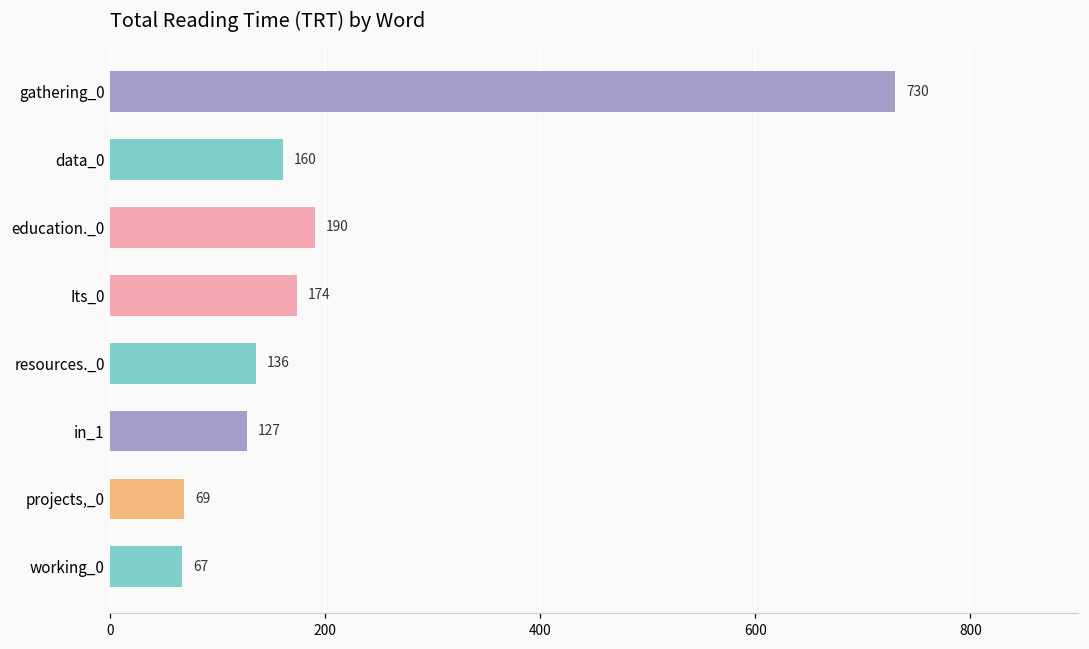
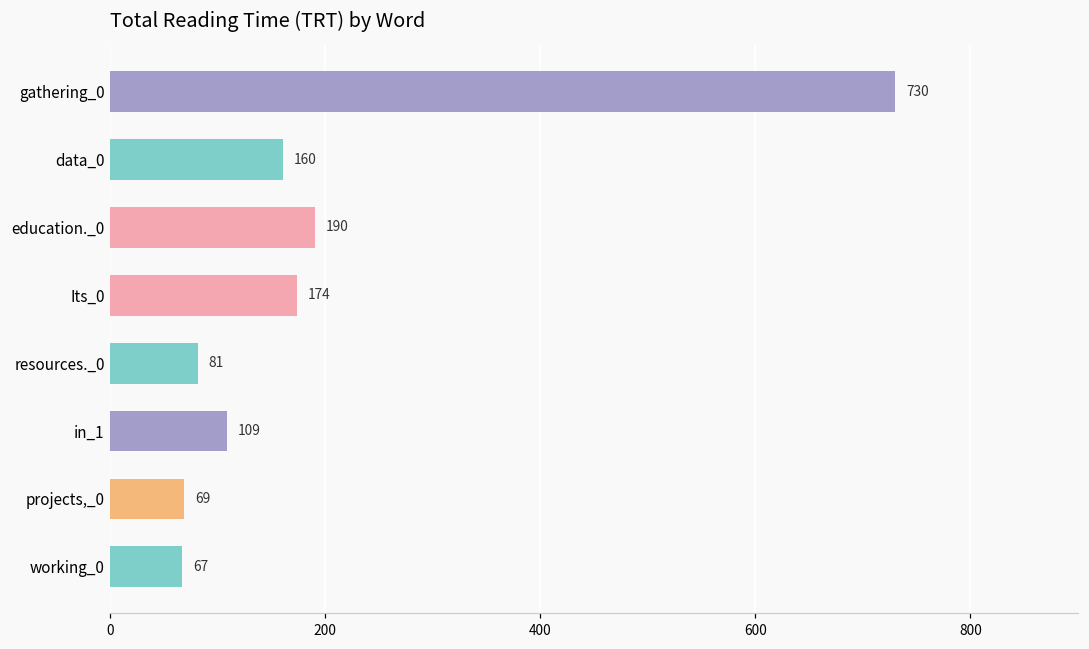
  {
    "gathering_0": 730,
    "data_0": 160,
    "Its_0": 174,
-   "resources._0": 136,
-   "in_1": 127,
+   "resources._0": 81,
+   "in_1": 109,
    "projects,_0": 69,
    "working_0": 67
  }
